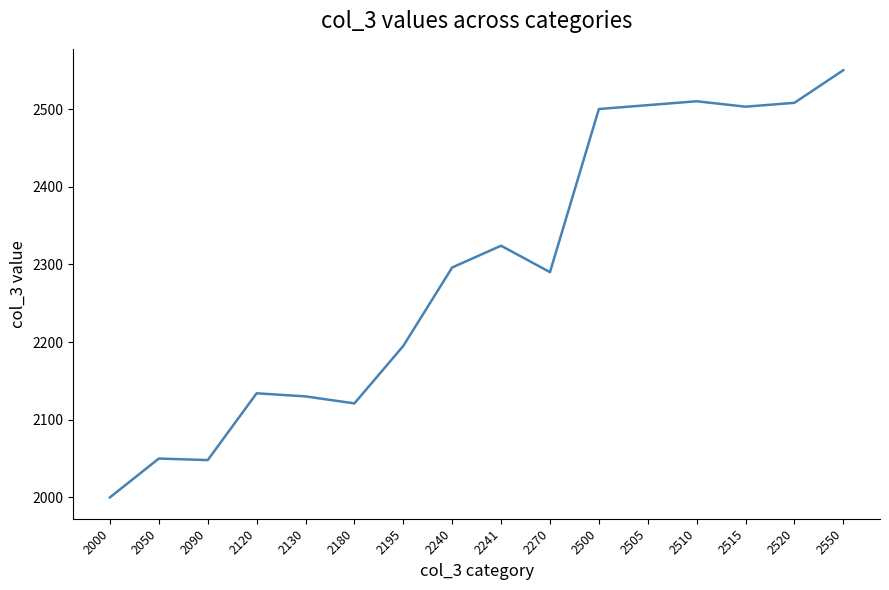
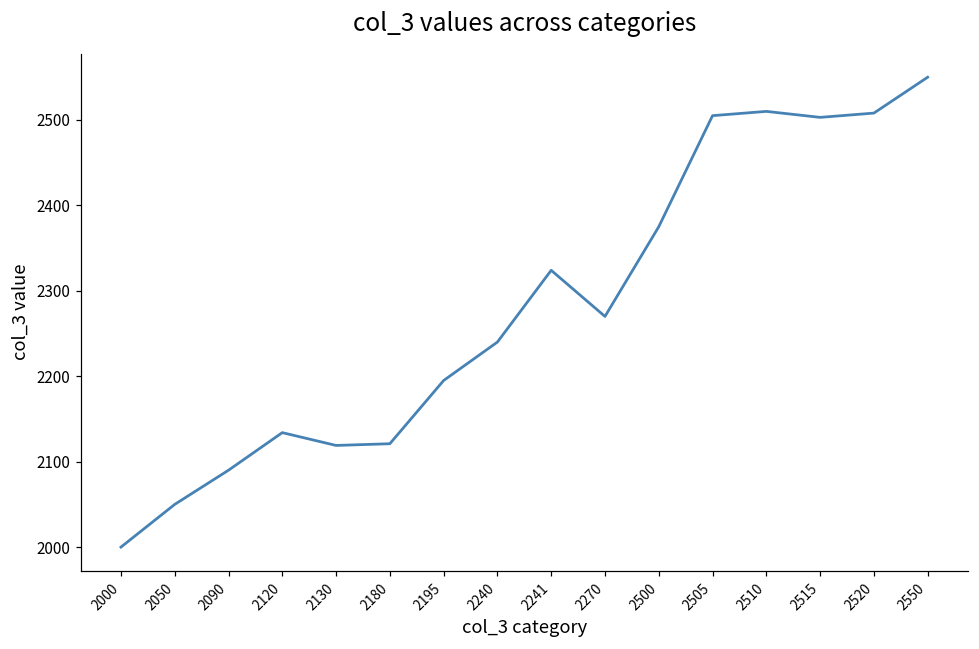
  {
    "2000": 2000,
    "2050": 2050,
-   "2090": 2050,
+   "2090": 2090,
    "2120": 2130,
-   "2130": 2130,
+   "2130": 2120,
    "2180": 2120,
    "2195": 2200,
-   "2240": 2300,
+   "2240": 2240,
    "2241": 2320,
-   "2270": 2290,
-   "2500": 2500,
+   "2270": 2270,
+   "2500": 2380,
    "2505": 2510,
    "2510": 2510,
    "2515": 2500,
    "2520": 2510,
    "2550": 2550
  }
